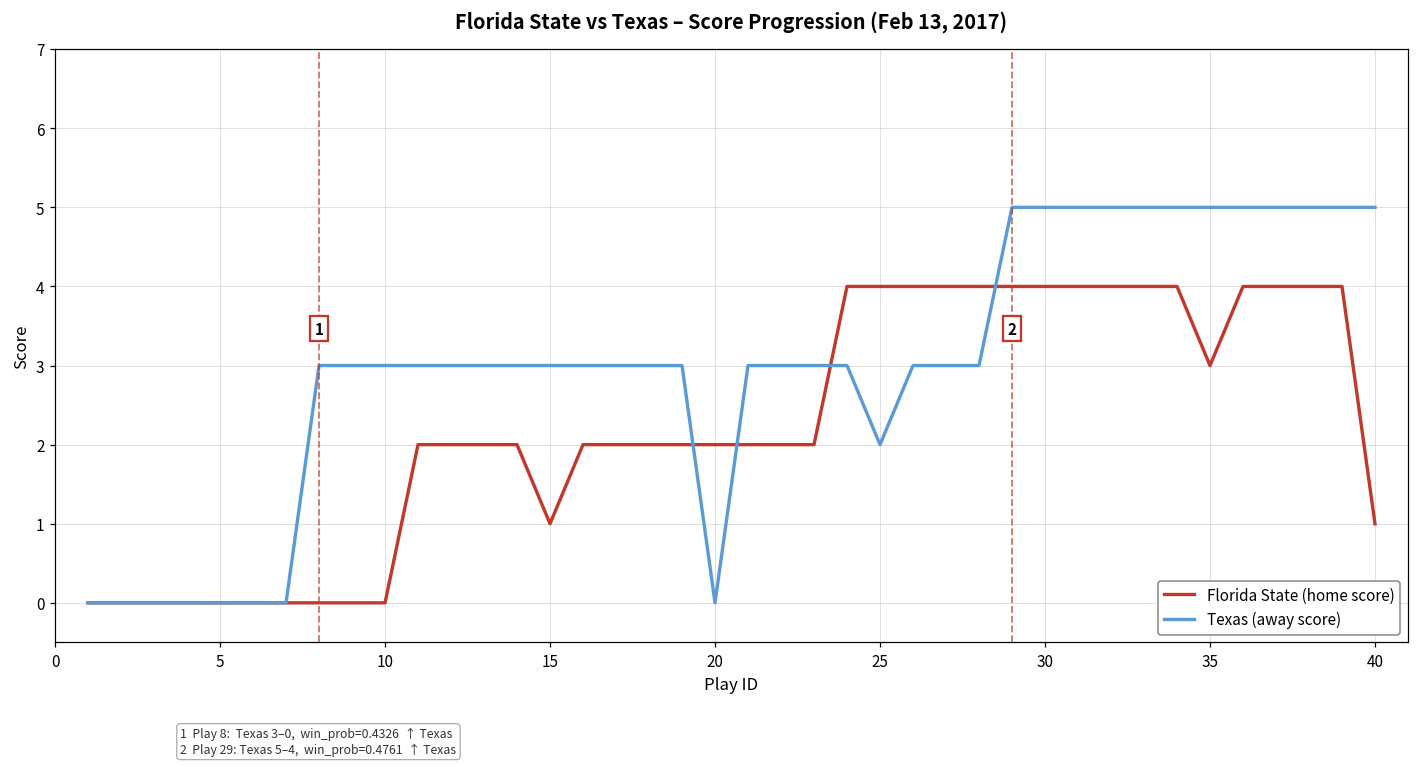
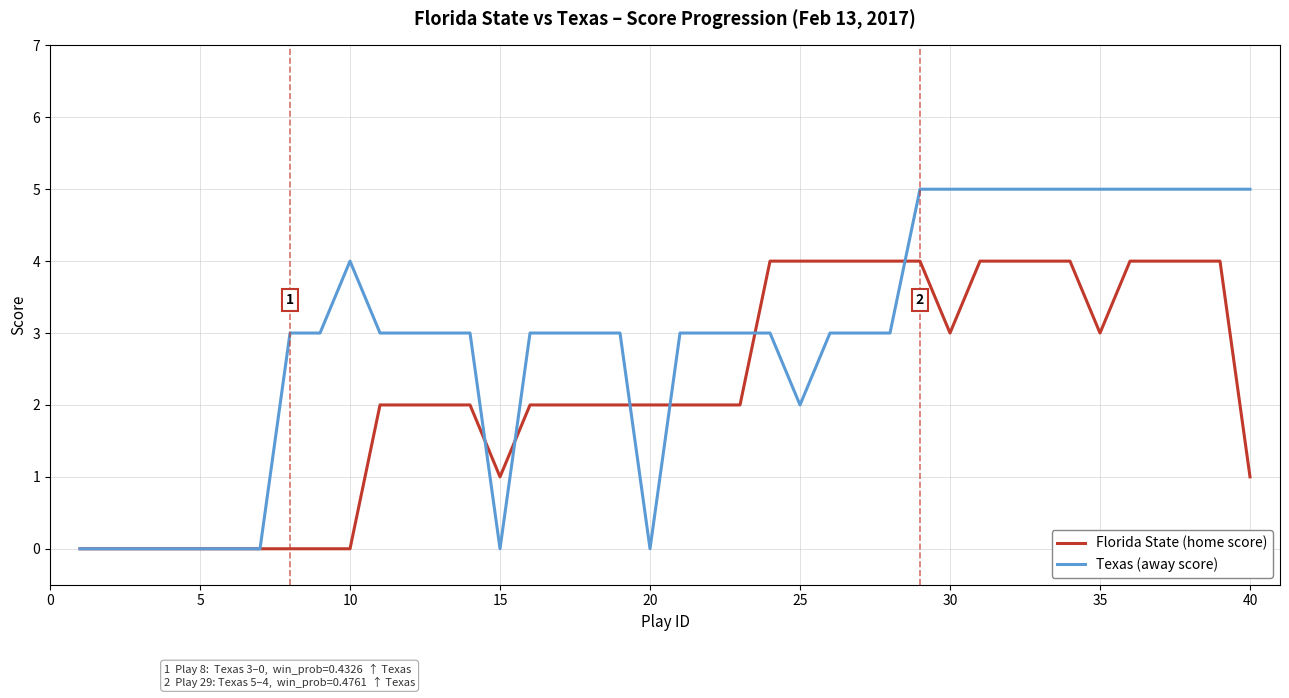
  {
    "Florida State (home score)": {
      "10": 0,
      "15": 1,
      "20": 2,
      "25": 4,
-     "30": 4,
+     "30": 3,
      "35": 3,
      "40": 1
    },
    "Texas (away score)": {
-     "10": 3,
-     "15": 3,
+     "10": 4,
+     "15": 0,
      "20": 0,
      "25": 2,
      "30": 5,
      "35": 5,
      "40": 5
    }
  }
